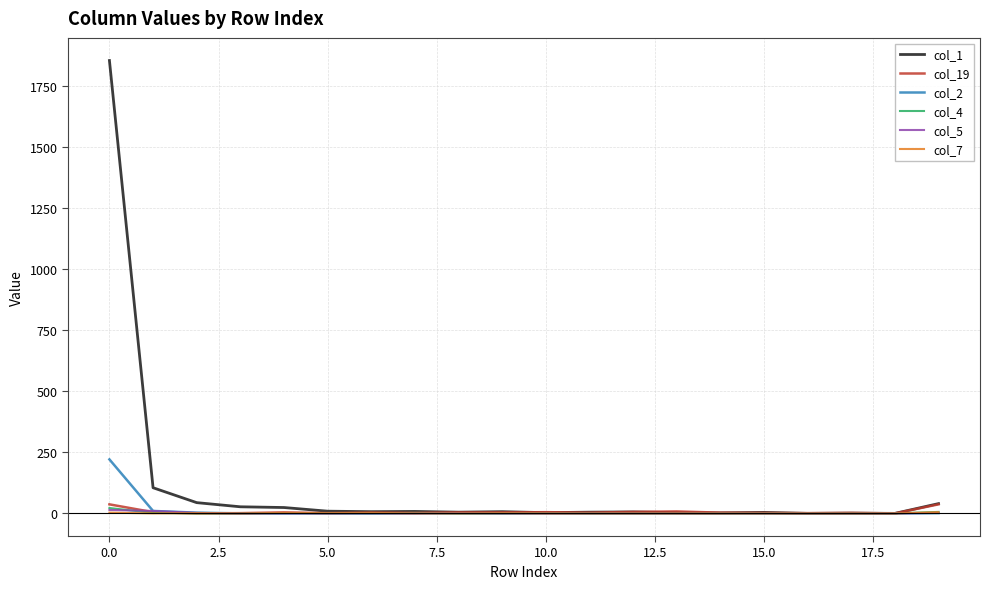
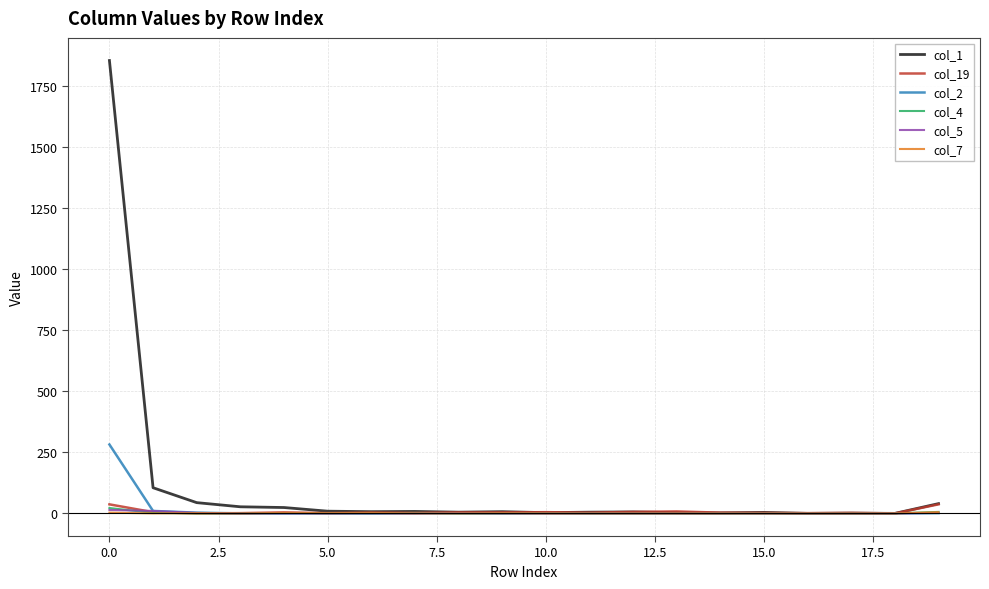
  {
    "col_1": {
      "0.0": 1850
    },
    "col_19": {
      "0.0": 40
    },
    "col_2": {
-     "0.0": 220
+     "0.0": 280
    },
    "col_7": {
      "0.0": 0
    }
  }
